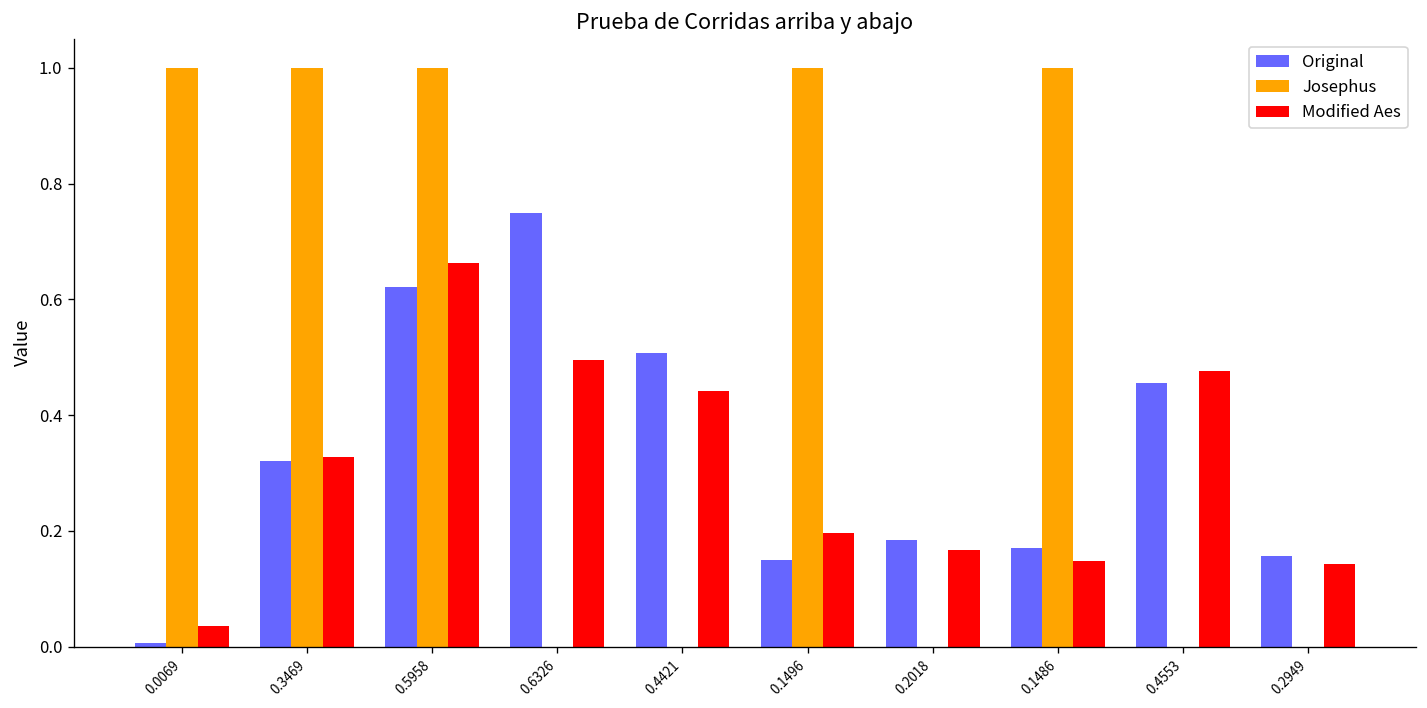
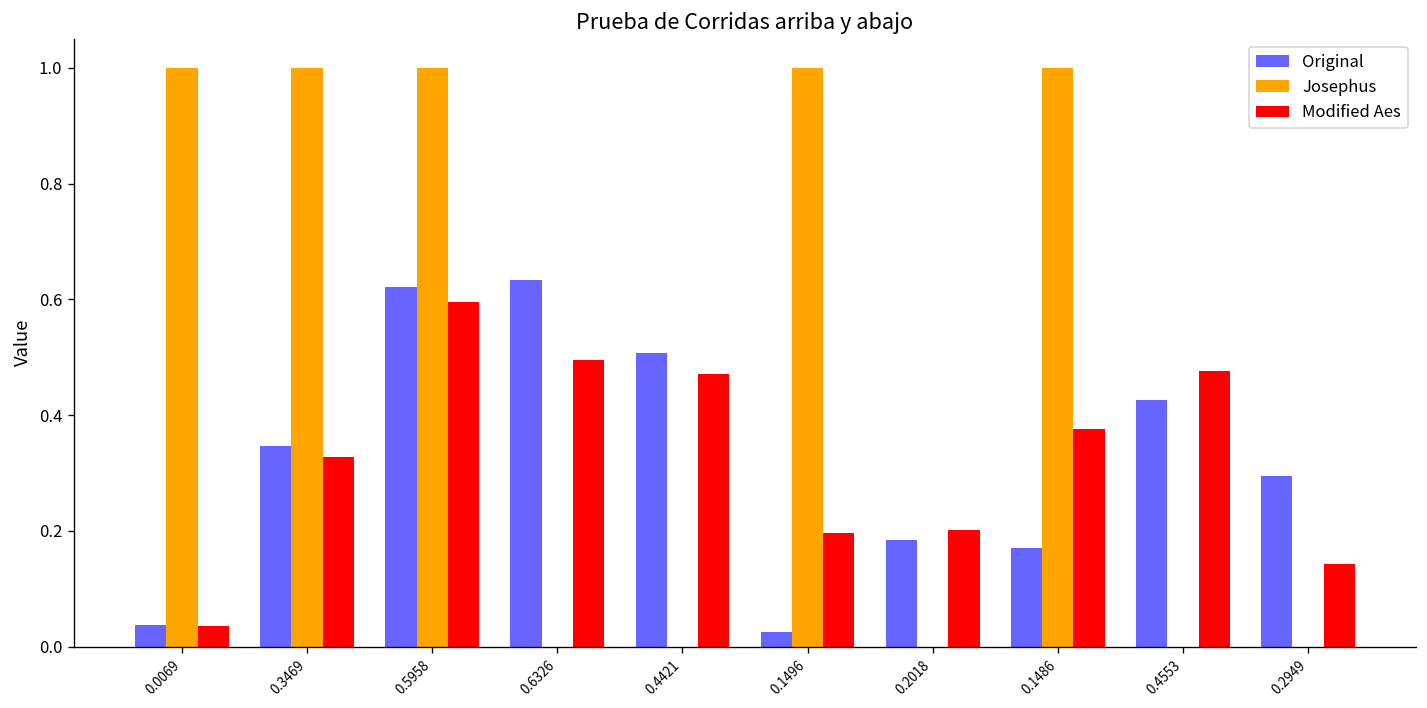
  {
    "Original": {
-     "0.0069": 0.01,
-     "0.3469": 0.32,
+     "0.0069": 0.04,
+     "0.3469": 0.35,
      "0.5958": 0.62,
-     "0.6326": 0.75,
+     "0.6326": 0.63,
      "0.4421": 0.51,
-     "0.1496": 0.15,
+     "0.1496": 0.03,
      "0.2018": 0.18,
      "0.1486": 0.17,
-     "0.4553": 0.46,
-     "0.2949": 0.16
+     "0.4553": 0.43,
+     "0.2949": 0.29
    },
    "Josephus": {
      "0.0069": 1.00,
      "0.3469": 1.00,
      "0.5958": 1.00,
      "0.6326": 0.00,
      "0.4421": 0.00,
      "0.1496": 1.00,
      "0.2018": 0.00,
      "0.1486": 1.00,
      "0.4553": 0.00,
      "0.2949": 0.00
    },
    "Modified Aes": {
      "0.0069": 0.04,
      "0.3469": 0.33,
-     "0.5958": 0.66,
+     "0.5958": 0.60,
      "0.6326": 0.50,
-     "0.4421": 0.44,
+     "0.4421": 0.47,
      "0.1496": 0.20,
-     "0.2018": 0.17,
-     "0.1486": 0.15,
+     "0.2018": 0.20,
+     "0.1486": 0.38,
      "0.4553": 0.48,
      "0.2949": 0.14
    }
  }
